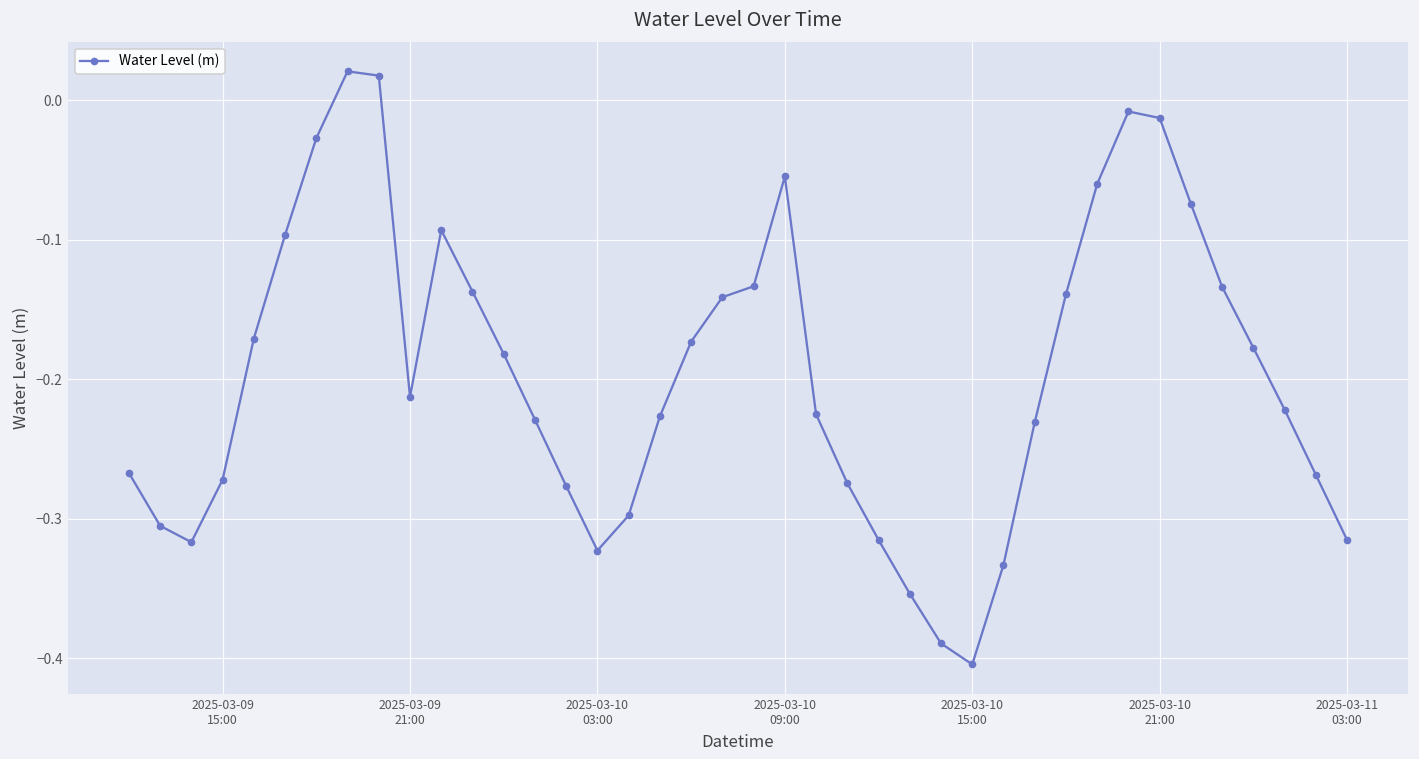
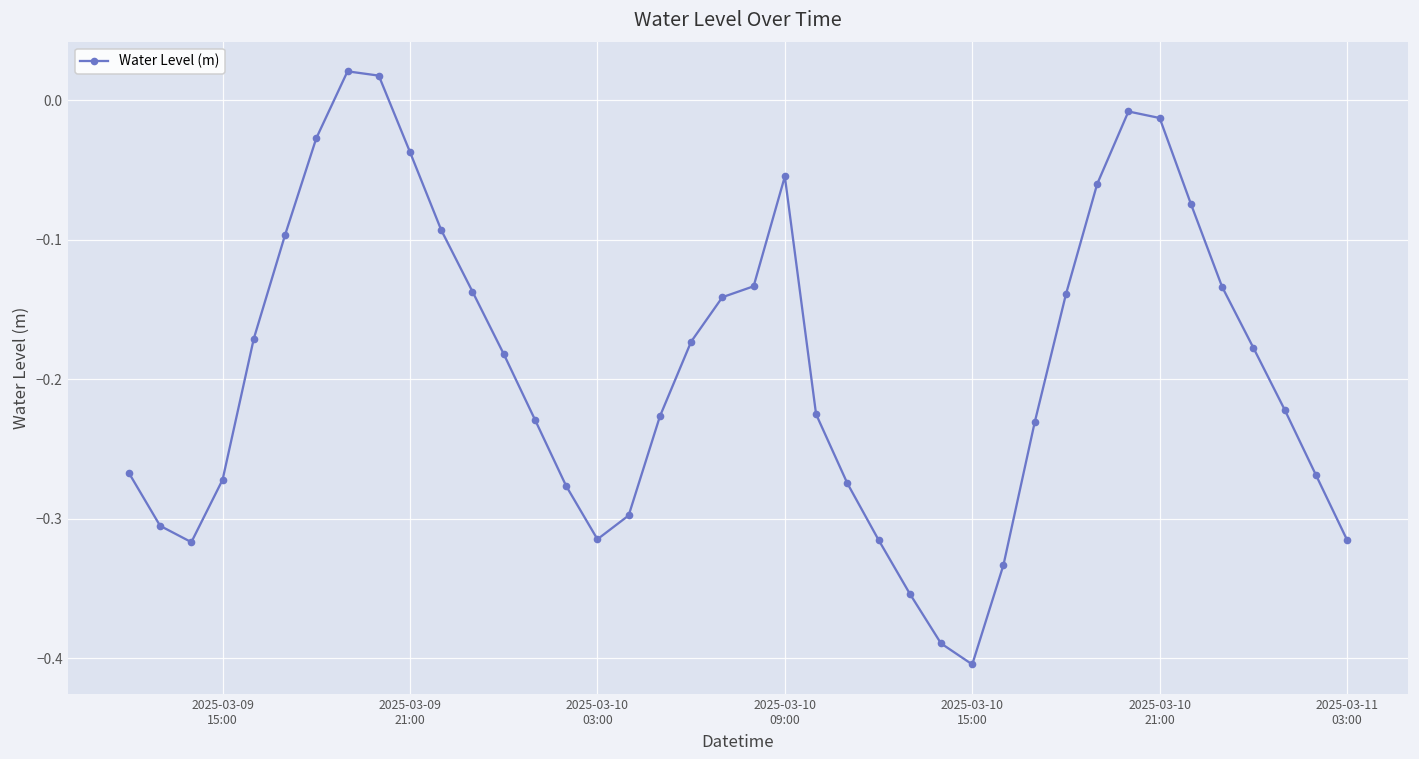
  {
    "2025-03-09 15:00": -0.272,
-   "2025-03-09 21:00": -0.213,
-   "2025-03-10 03:00": -0.323,
+   "2025-03-09 21:00": -0.037,
+   "2025-03-10 03:00": -0.315,
    "2025-03-10 09:00": -0.055,
    "2025-03-10 15:00": -0.405,
    "2025-03-10 21:00": -0.013,
    "2025-03-11 03:00": -0.315
  }
